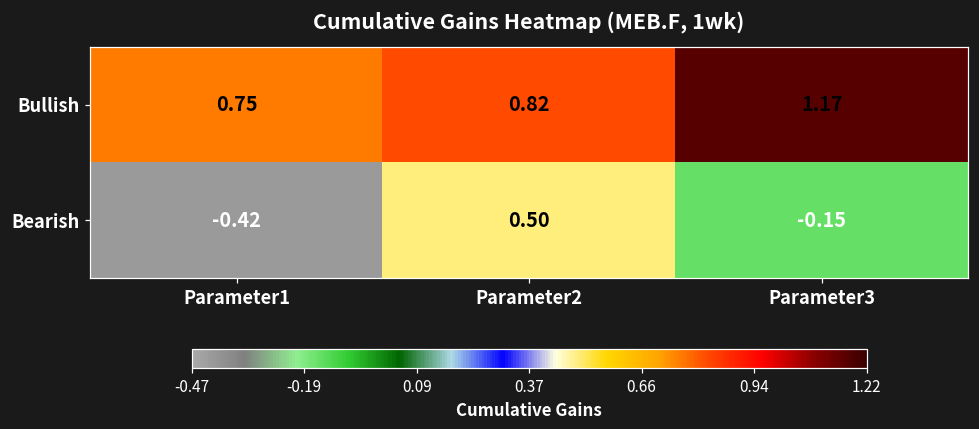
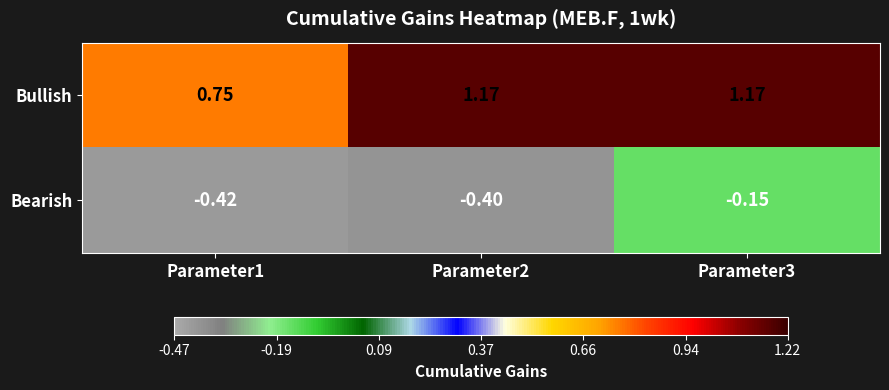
  {
    "Bullish": {
      "Parameter1": 0.75,
-     "Parameter2": 0.82,
+     "Parameter2": 1.17,
      "Parameter3": 1.17
    },
    "Bearish": {
      "Parameter1": -0.42,
-     "Parameter2": 0.50,
+     "Parameter2": -0.40,
      "Parameter3": -0.15
    }
  }
